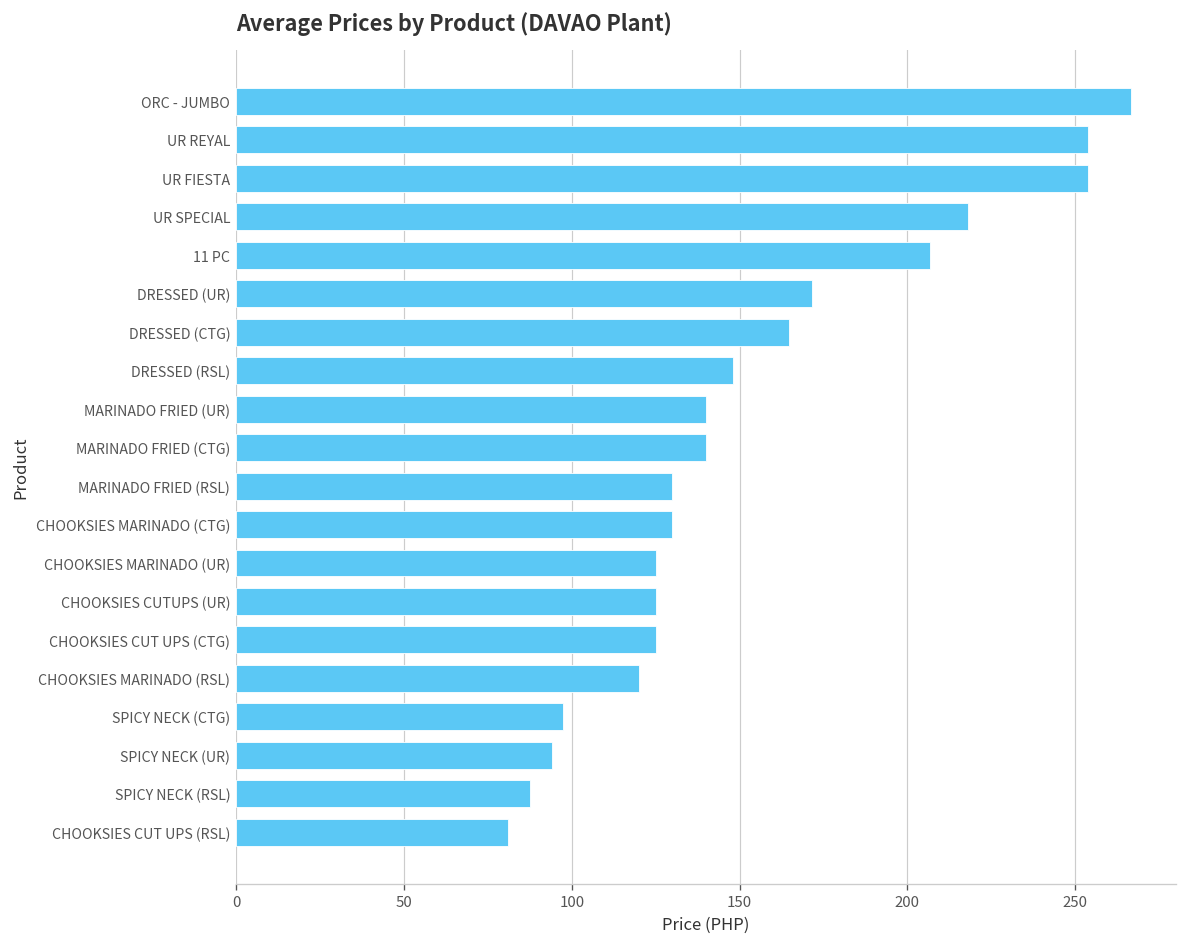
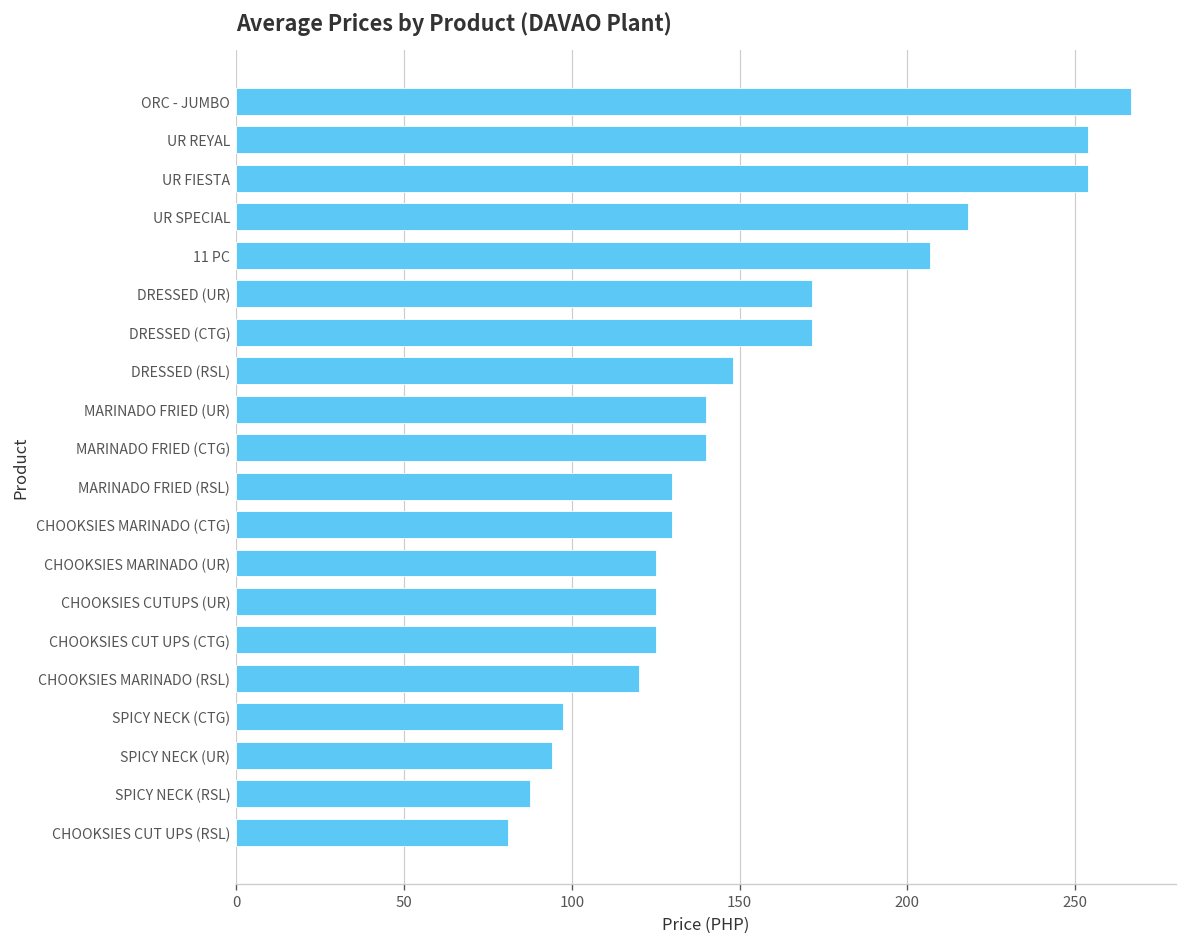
  {
    "ORC - JUMBO": 267,
    "UR REYAL": 254,
    "UR FIESTA": 254,
    "UR SPECIAL": 218,
    "11 PC": 207,
    "DRESSED (UR)": 172,
-   "DRESSED (CTG)": 165,
+   "DRESSED (CTG)": 172,
    "DRESSED (RSL)": 148,
    "MARINADO FRIED (UR)": 140,
    "MARINADO FRIED (CTG)": 140,
    "MARINADO FRIED (RSL)": 130,
    "CHOOKSIES MARINADO (CTG)": 130,
    "CHOOKSIES MARINADO (UR)": 125,
    "CHOOKSIES CUTUPS (UR)": 125,
    "CHOOKSIES CUT UPS (CTG)": 125,
    "CHOOKSIES MARINADO (RSL)": 120,
    "SPICY NECK (CTG)": 98,
    "SPICY NECK (UR)": 94,
    "SPICY NECK (RSL)": 88,
    "CHOOKSIES CUT UPS (RSL)": 81
  }
